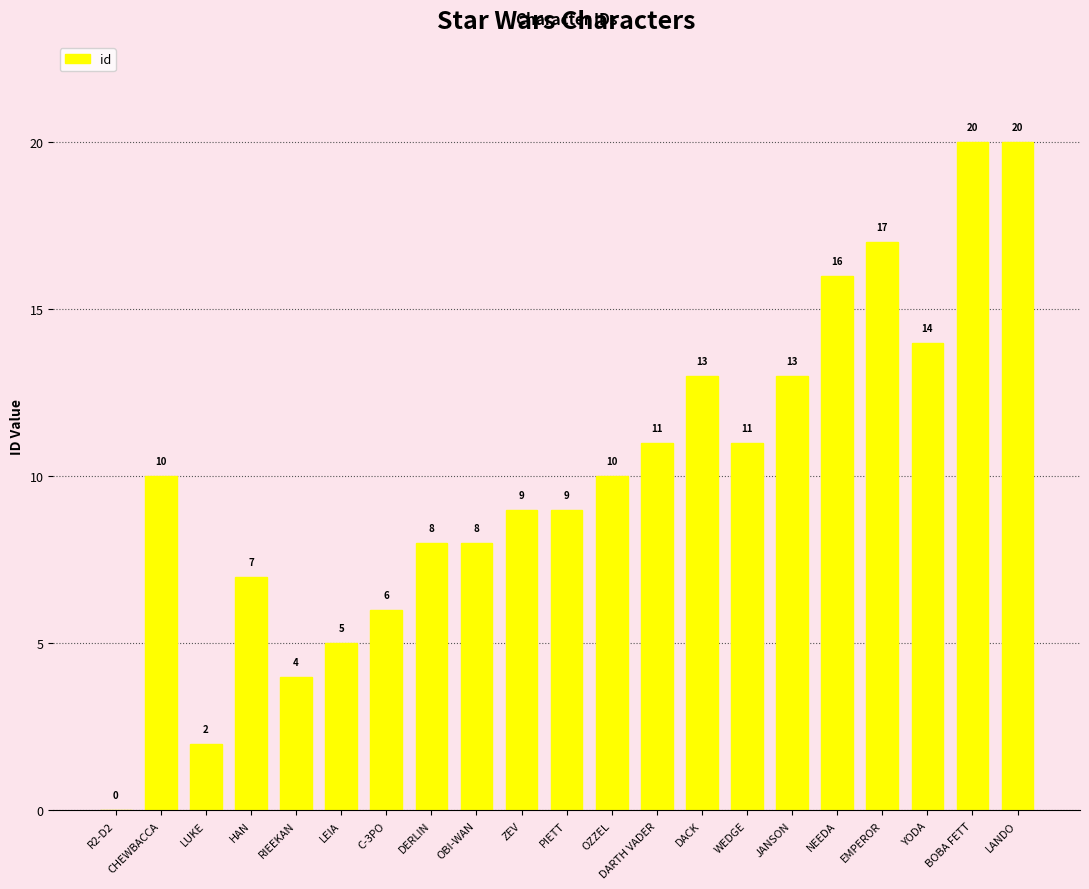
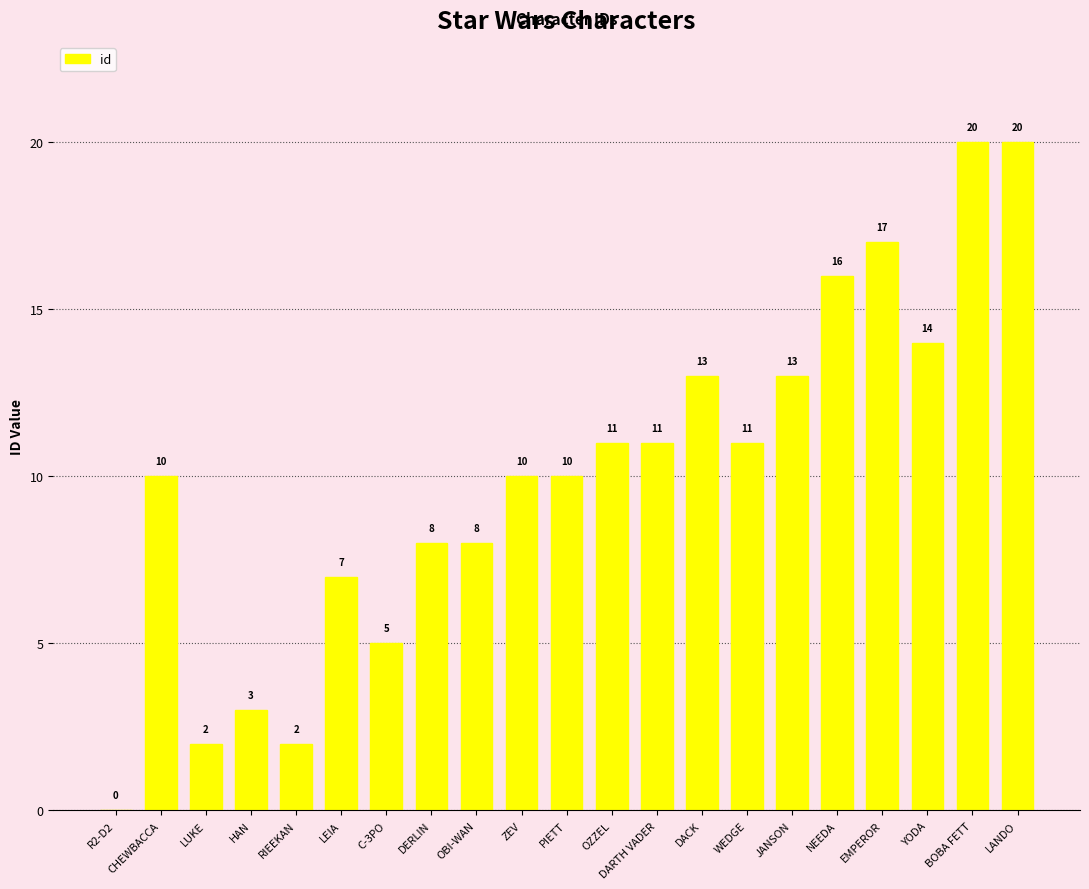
  {
    "R2-D2": 0,
    "CHEWBACCA": 10,
    "LUKE": 2,
-   "HAN": 7,
-   "RIEEKAN": 4,
-   "LEIA": 5,
-   "C-3PO": 6,
+   "HAN": 3,
+   "RIEEKAN": 2,
+   "LEIA": 7,
+   "C-3PO": 5,
    "DERLIN": 8,
    "OBI-WAN": 8,
-   "ZEV": 9,
-   "PIETT": 9,
-   "OZZEL": 10,
+   "ZEV": 10,
+   "PIETT": 10,
+   "OZZEL": 11,
    "DARTH VADER": 11,
    "DACK": 13,
    "WEDGE": 11,
    "JANSON": 13,
    "NEEDA": 16,
    "EMPEROR": 17,
    "YODA": 14,
    "BOBA FETT": 20,
    "LANDO": 20
  }
